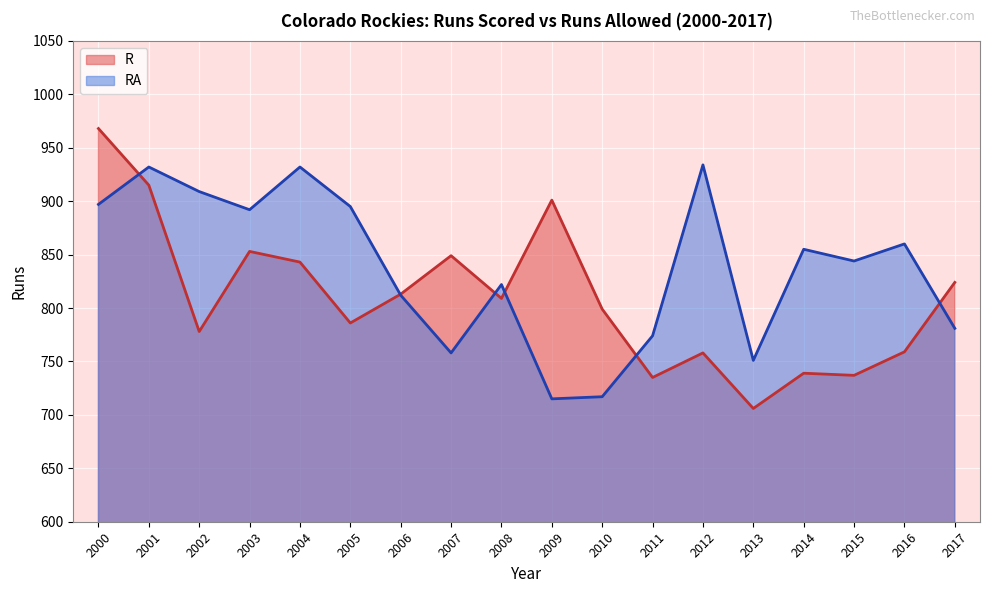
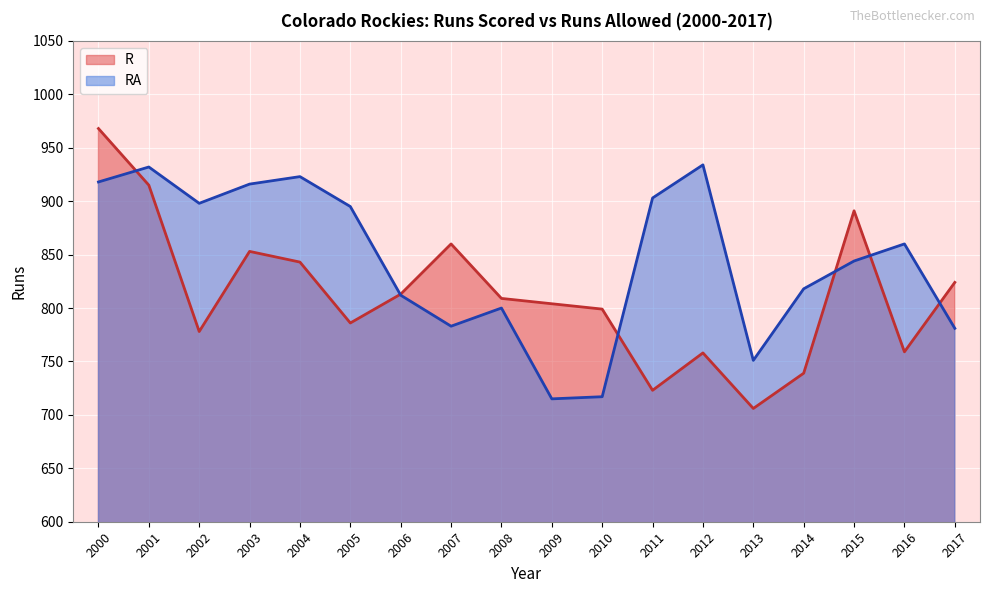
  {
    "R": {
      "2000": 968,
      "2001": 915,
      "2002": 778,
      "2003": 853,
      "2004": 843,
      "2005": 786,
-     "2007": 849,
+     "2007": 860,
      "2008": 809,
-     "2009": 901,
+     "2009": 804,
      "2010": 799,
-     "2011": 735,
+     "2011": 723,
      "2012": 758,
      "2013": 706,
      "2014": 739,
-     "2015": 737,
+     "2015": 891,
      "2016": 759,
      "2017": 824
    },
    "RA": {
-     "2000": 897,
+     "2000": 918,
      "2001": 932,
-     "2002": 909,
-     "2003": 892,
-     "2004": 932,
+     "2002": 898,
+     "2003": 916,
+     "2004": 923,
      "2005": 895,
-     "2007": 758,
-     "2008": 822,
+     "2007": 783,
+     "2008": 800,
      "2009": 715,
      "2010": 717,
-     "2011": 774,
+     "2011": 903,
      "2012": 934,
      "2013": 751,
-     "2014": 855,
+     "2014": 818,
      "2015": 844,
      "2016": 860,
      "2017": 781
    }
  }
